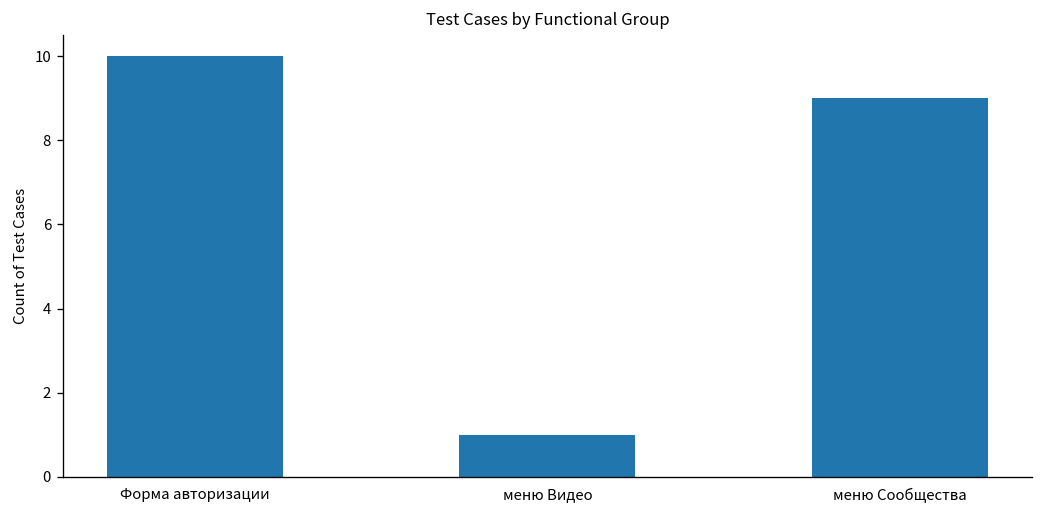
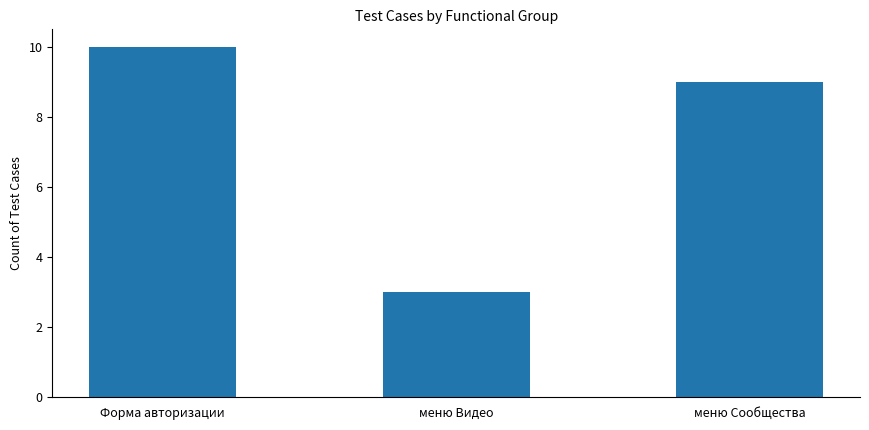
  {
    "Форма авторизации": 10,
-   "меню Видео": 1,
+   "меню Видео": 3,
    "меню Сообщества": 9
  }
